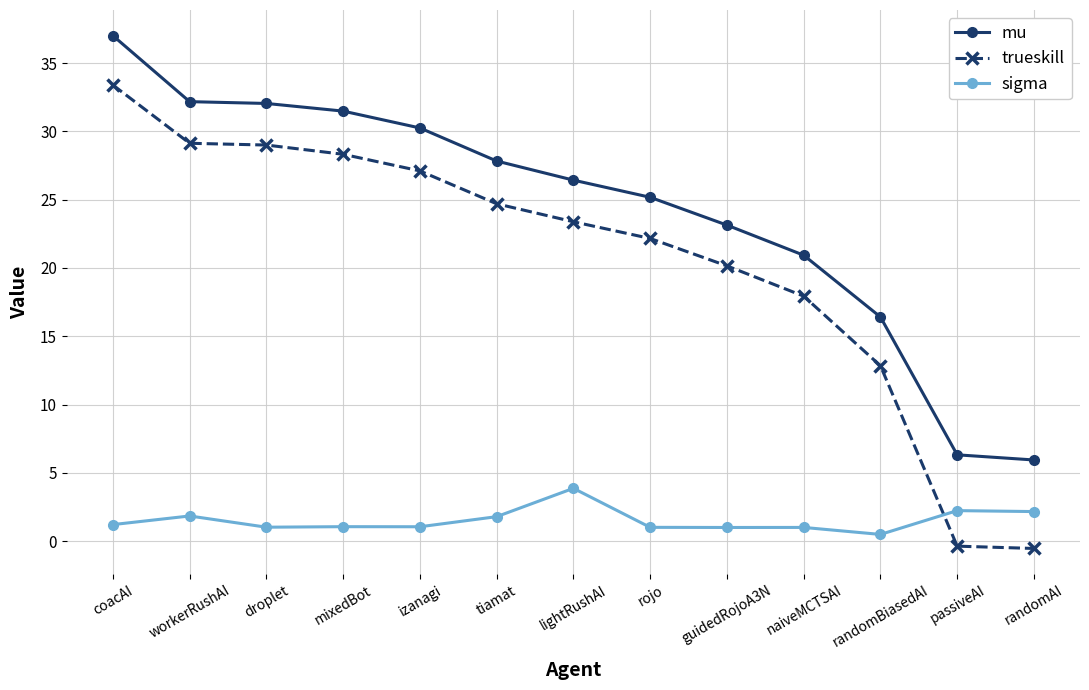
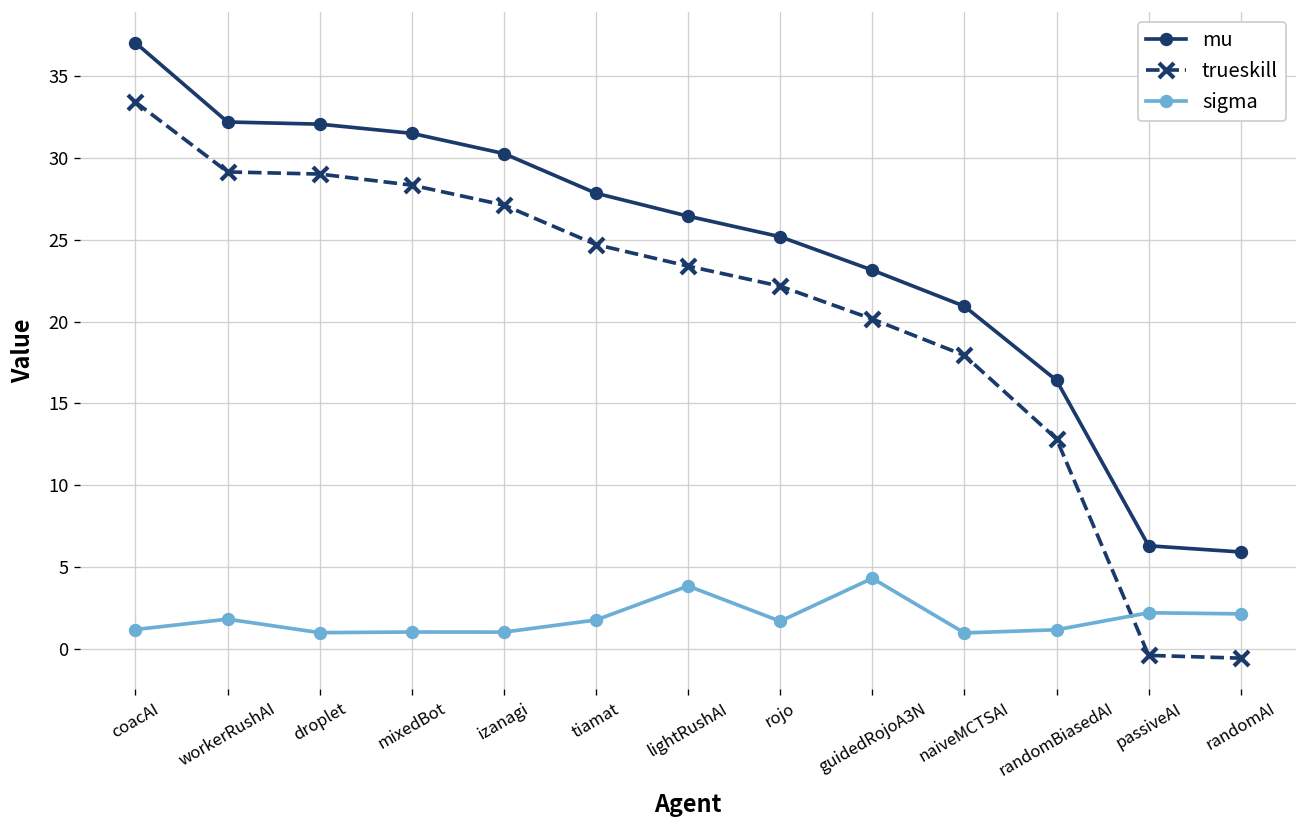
  {
    "sigma": {
      "coacAI": 1.2,
      "workerRushAI": 1.8,
      "droplet": 1.0,
      "mixedBot": 1.1,
      "izanagi": 1.0,
      "tiamat": 1.8,
      "lightRushAI": 3.9,
-     "rojo": 1.0,
-     "guidedRojoA3N": 1.0,
+     "rojo": 1.7,
+     "guidedRojoA3N": 4.3,
      "naiveMCTSAI": 1.0,
-     "randomBiasedAI": 0.5,
+     "randomBiasedAI": 1.2,
      "passiveAI": 2.2,
      "randomAI": 2.2
    }
  }
